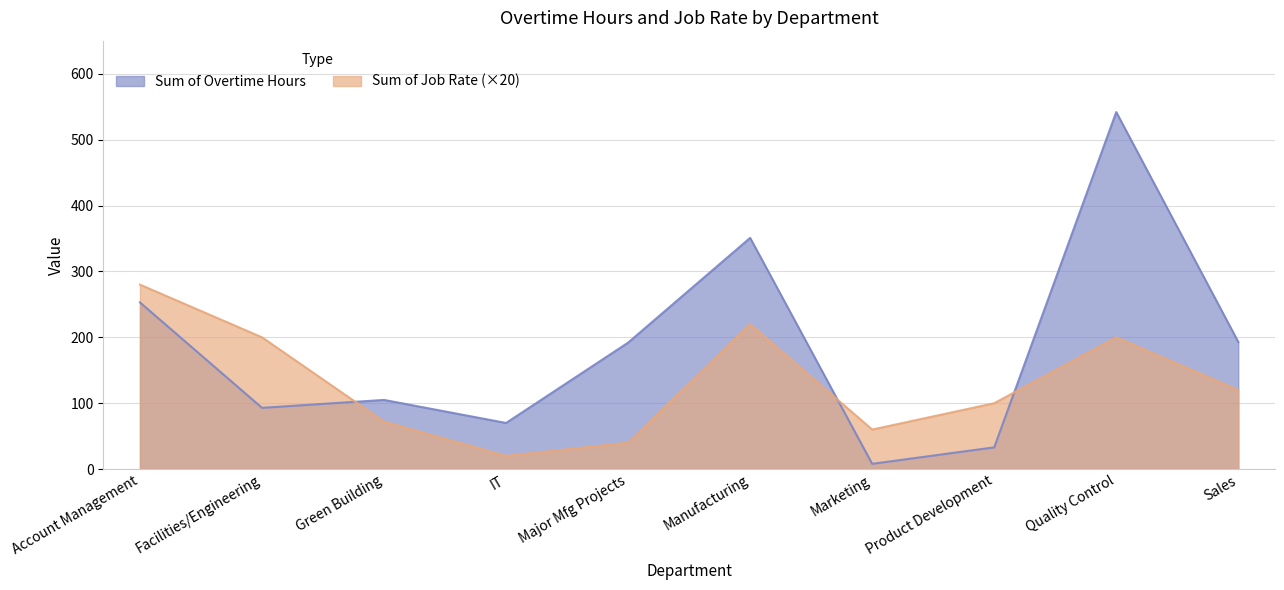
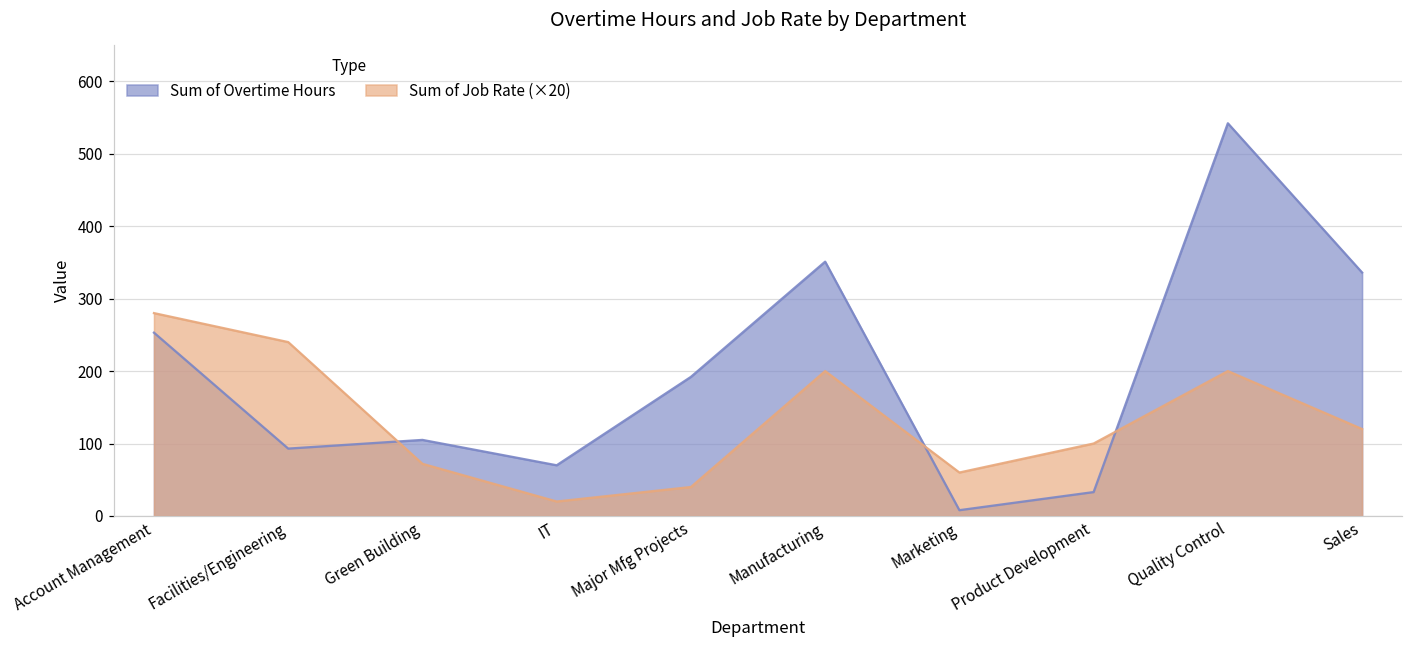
  {
    "Sum of Overtime Hours": {
      "Account Management": 250,
      "Facilities/Engineering": 90,
      "Green Building": 110,
      "IT": 70,
      "Major Mfg Projects": 190,
      "Manufacturing": 350,
      "Marketing": 10,
      "Product Development": 30,
      "Quality Control": 540,
-     "Sales": 190
+     "Sales": 340
    },
    "Sum of Job Rate (×20)": {
      "Account Management": 280,
-     "Facilities/Engineering": 200,
+     "Facilities/Engineering": 240,
      "Green Building": 70,
      "IT": 20,
      "Major Mfg Projects": 40,
-     "Manufacturing": 220,
+     "Manufacturing": 200,
      "Marketing": 60,
      "Product Development": 100,
      "Quality Control": 200,
      "Sales": 120
    }
  }
